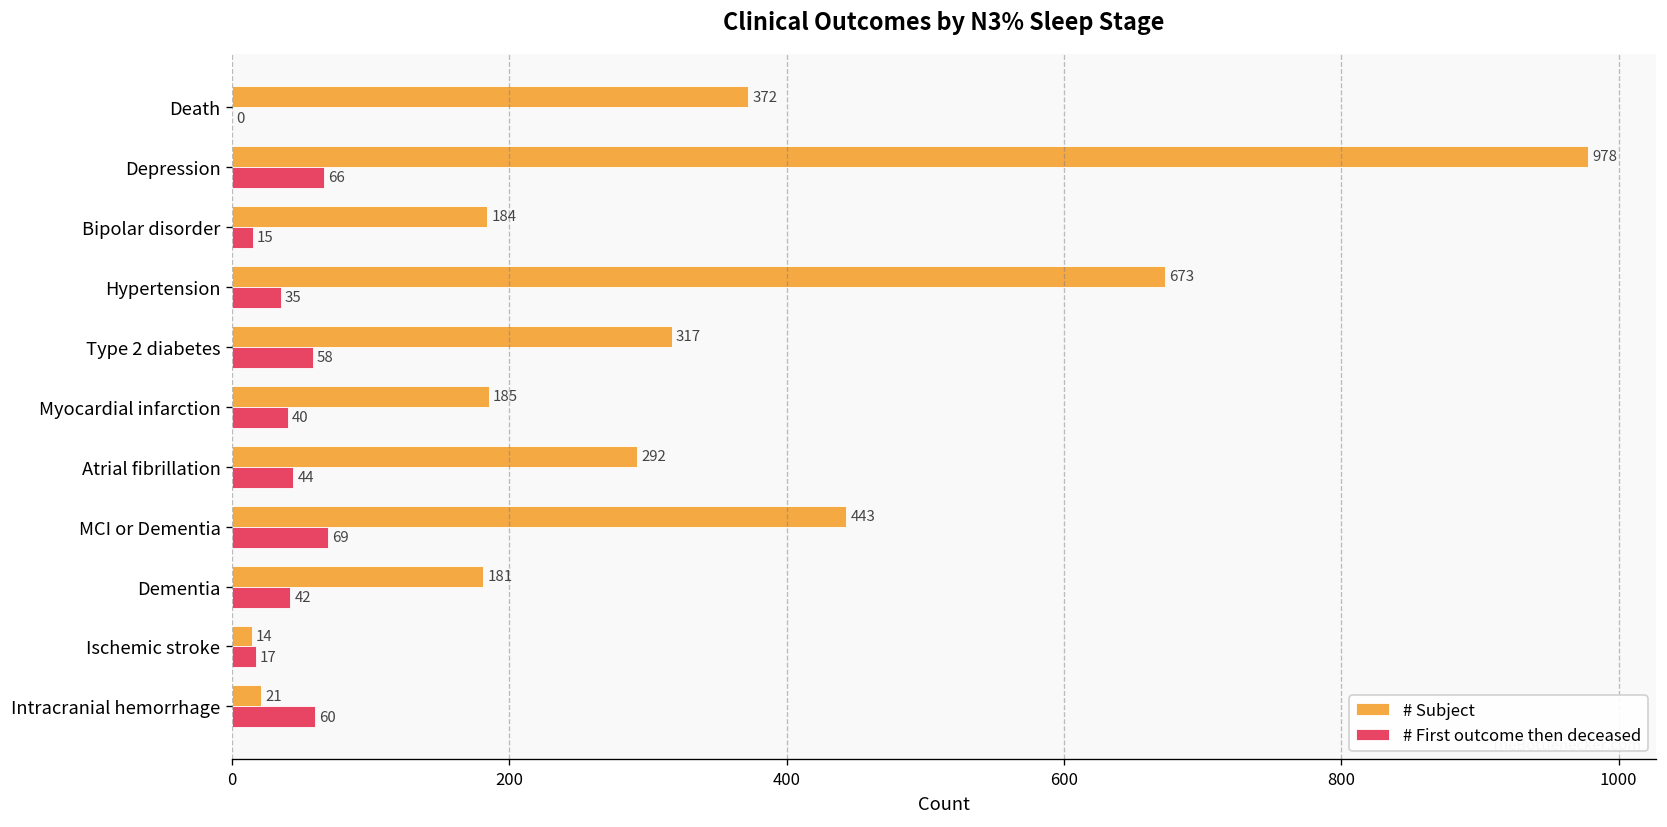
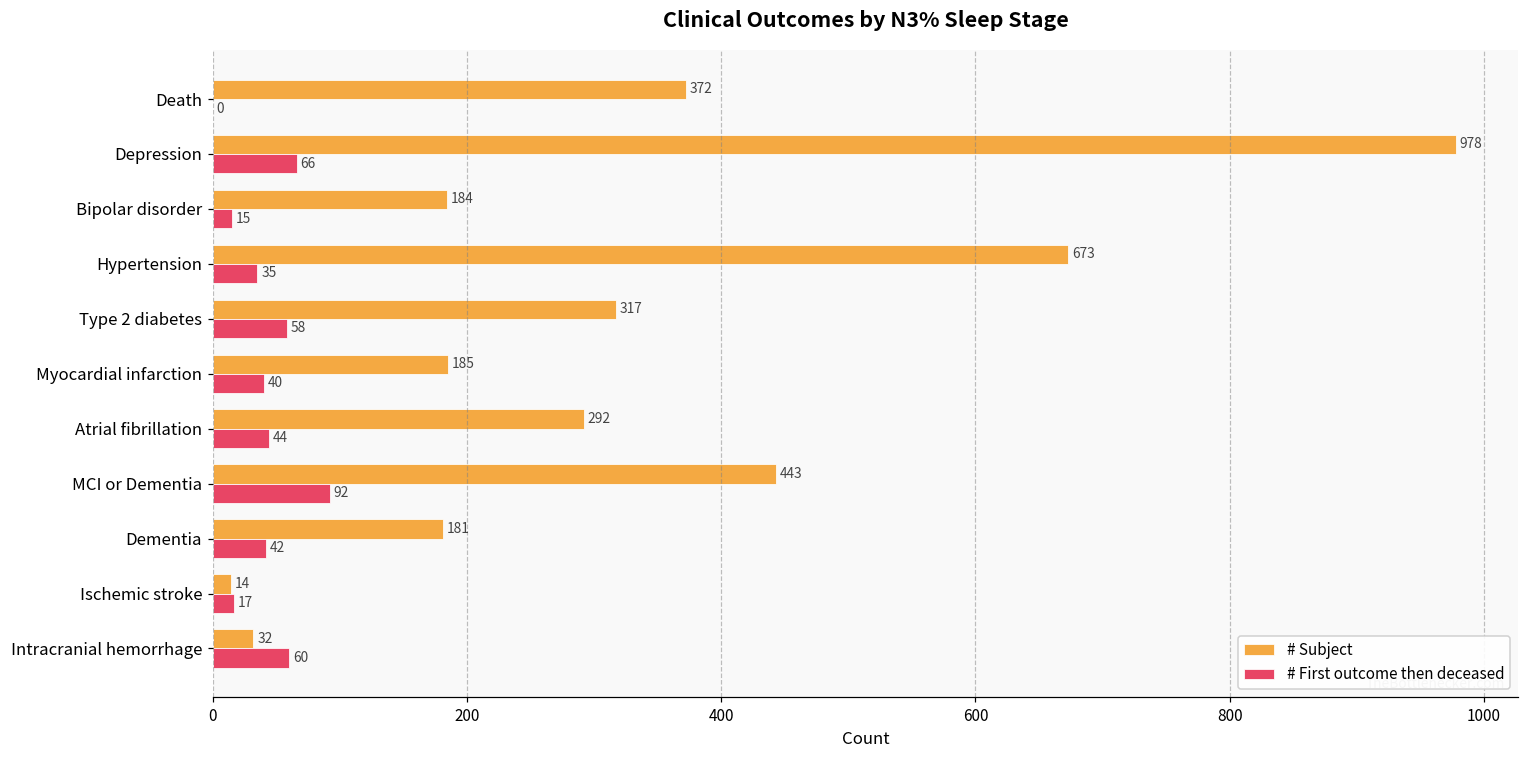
  {
    "# Subject": {
      "Death": 372,
      "Depression": 978,
      "Bipolar disorder": 184,
      "Hypertension": 673,
      "Type 2 diabetes": 317,
      "Myocardial infarction": 185,
      "Atrial fibrillation": 292,
      "MCI or Dementia": 443,
      "Dementia": 181,
      "Ischemic stroke": 14,
-     "Intracranial hemorrhage": 21
+     "Intracranial hemorrhage": 32
    },
    "# First outcome then deceased": {
      "Death": 0,
      "Depression": 66,
      "Bipolar disorder": 15,
      "Hypertension": 35,
      "Type 2 diabetes": 58,
      "Myocardial infarction": 40,
      "Atrial fibrillation": 44,
-     "MCI or Dementia": 69,
+     "MCI or Dementia": 92,
      "Dementia": 42,
      "Ischemic stroke": 17,
      "Intracranial hemorrhage": 60
    }
  }
